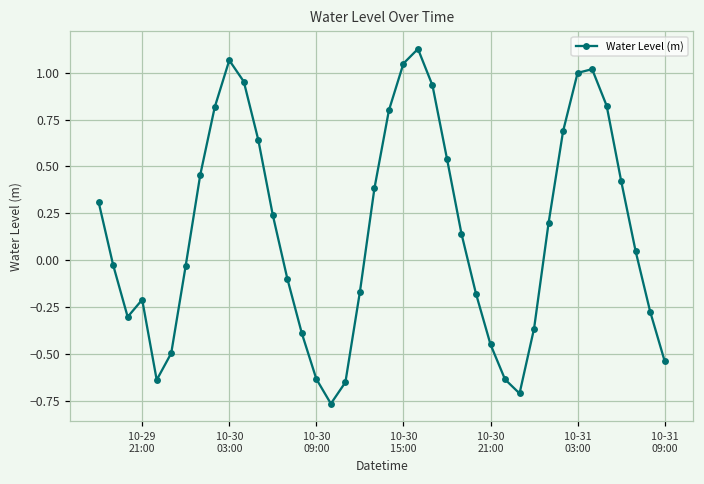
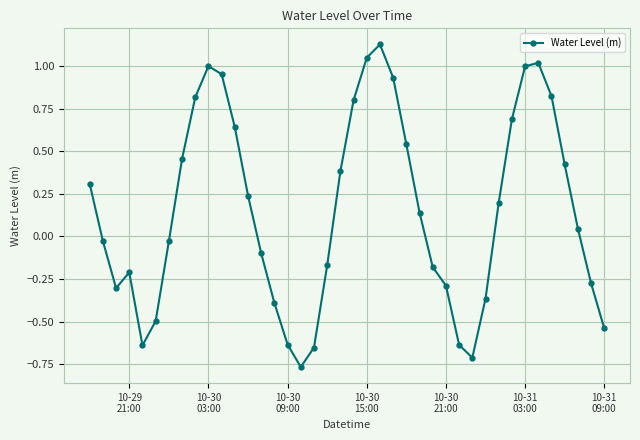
  {
    "10-29 21:00": -0.21,
-   "10-30 03:00": 1.07,
+   "10-30 03:00": 1.00,
    "10-30 09:00": -0.63,
    "10-30 15:00": 1.05,
-   "10-30 21:00": -0.45,
+   "10-30 21:00": -0.29,
    "10-31 03:00": 1.00,
    "10-31 09:00": -0.54
  }
